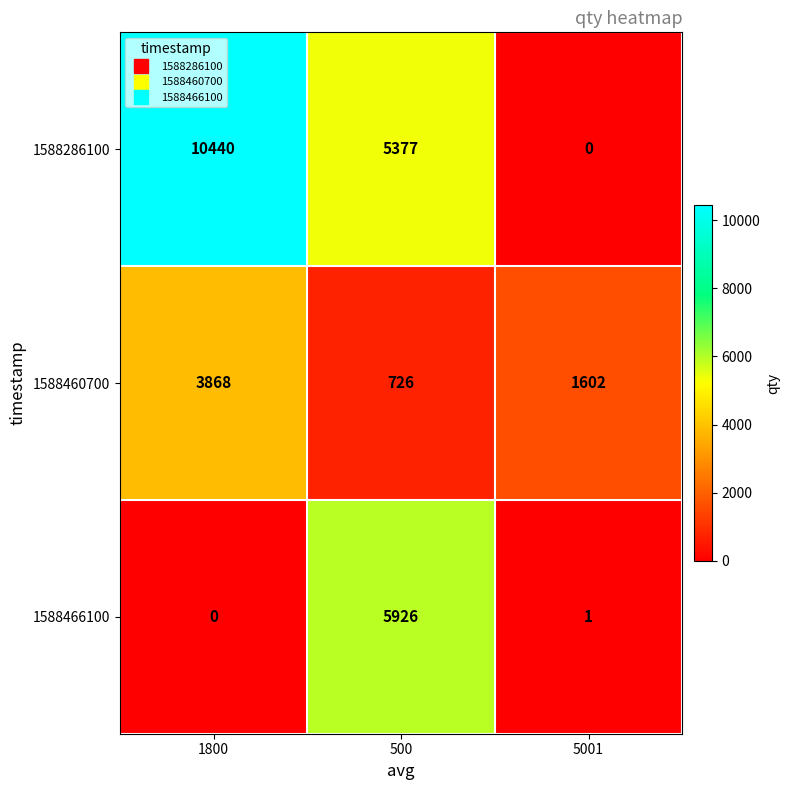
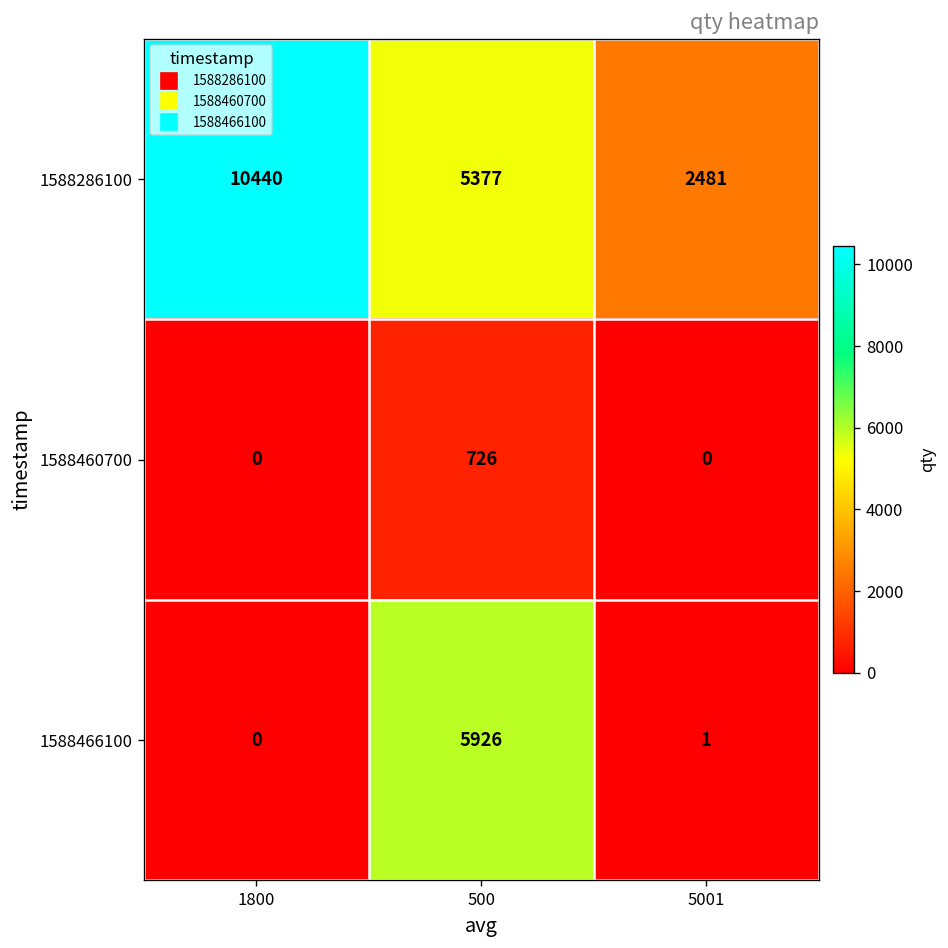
  {
    "1588286100": {
      "1800": 10440,
      "500": 5377,
-     "5001": 0
+     "5001": 2481
    },
    "1588460700": {
-     "1800": 3868,
+     "1800": 0,
      "500": 726,
-     "5001": 1602
+     "5001": 0
    },
    "1588466100": {
      "1800": 0,
      "500": 5926,
      "5001": 1
    }
  }
